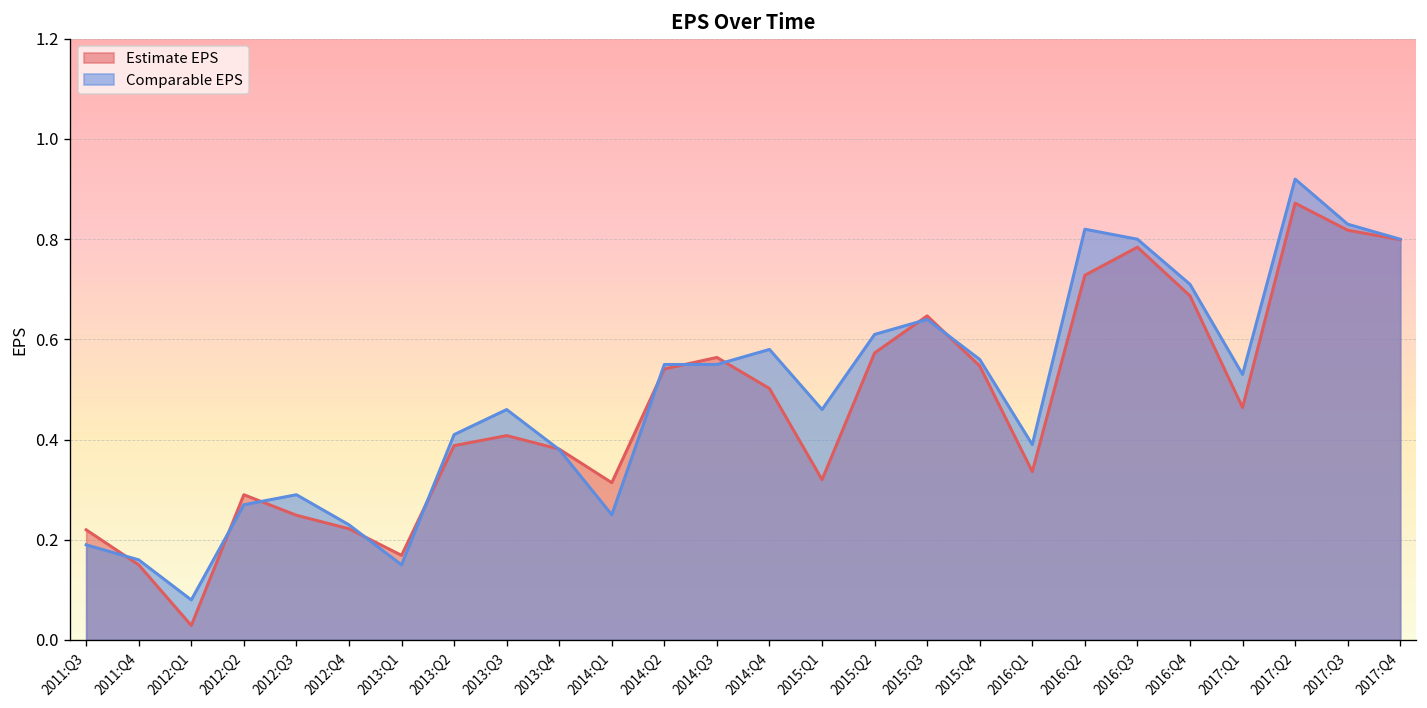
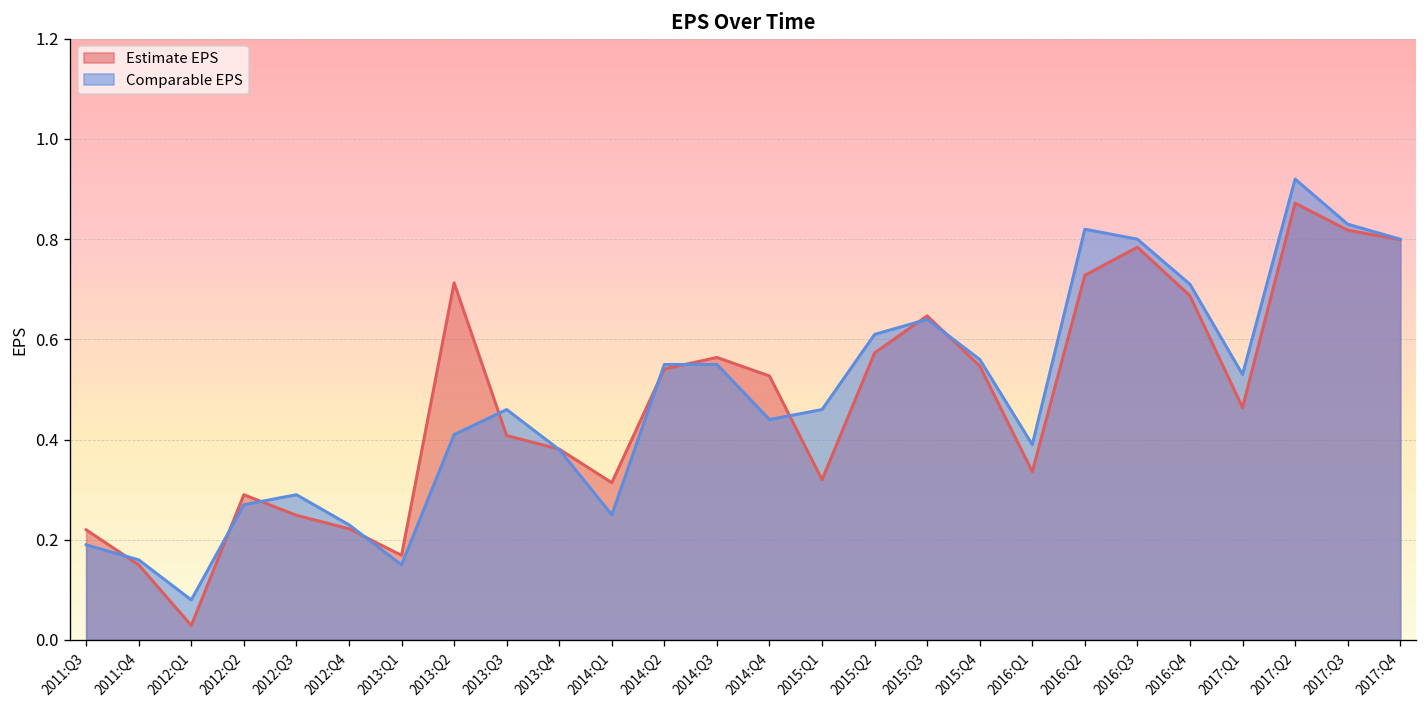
  {
    "Estimate EPS": {
      "2011:Q3": 0.22,
      "2011:Q4": 0.15,
      "2012:Q1": 0.03,
      "2012:Q2": 0.29,
      "2012:Q3": 0.25,
      "2012:Q4": 0.22,
      "2013:Q1": 0.17,
-     "2013:Q2": 0.39,
+     "2013:Q2": 0.71,
      "2013:Q3": 0.41,
      "2014:Q1": 0.31,
      "2014:Q2": 0.54,
      "2014:Q3": 0.56,
-     "2014:Q4": 0.50,
+     "2014:Q4": 0.53,
      "2015:Q1": 0.32,
      "2015:Q2": 0.57,
      "2015:Q3": 0.65,
      "2015:Q4": 0.55,
      "2016:Q1": 0.34,
      "2016:Q2": 0.73,
      "2016:Q3": 0.78,
      "2016:Q4": 0.69,
      "2017:Q1": 0.46,
      "2017:Q2": 0.87,
      "2017:Q3": 0.82
    },
    "Comparable EPS": {
      "2011:Q3": 0.19,
      "2011:Q4": 0.16,
      "2012:Q1": 0.08,
      "2012:Q2": 0.27,
      "2012:Q3": 0.29,
      "2012:Q4": 0.23,
      "2013:Q1": 0.15,
      "2013:Q2": 0.41,
      "2013:Q3": 0.46,
      "2014:Q1": 0.25,
      "2014:Q2": 0.55,
      "2014:Q3": 0.55,
-     "2014:Q4": 0.58,
+     "2014:Q4": 0.44,
      "2015:Q1": 0.46,
      "2015:Q2": 0.61,
      "2015:Q3": 0.64,
      "2015:Q4": 0.56,
      "2016:Q1": 0.39,
      "2016:Q2": 0.82,
      "2016:Q3": 0.80,
      "2016:Q4": 0.71,
      "2017:Q1": 0.53,
      "2017:Q2": 0.92,
      "2017:Q3": 0.83
    }
  }
